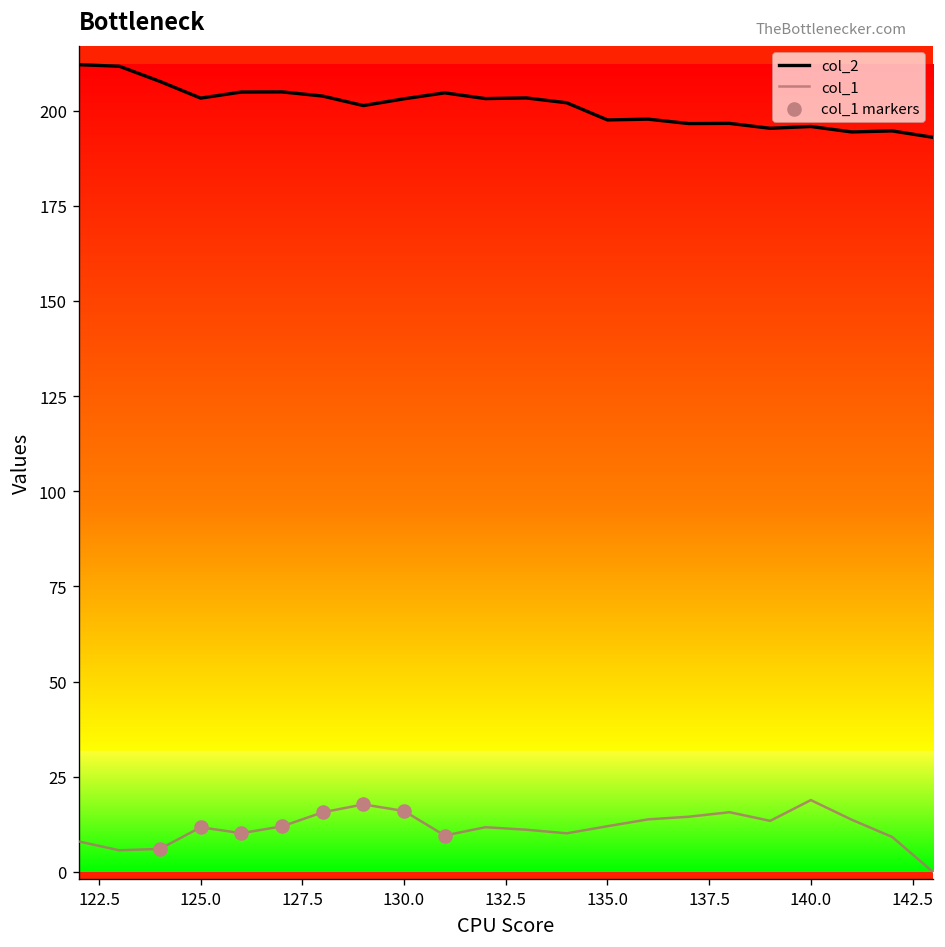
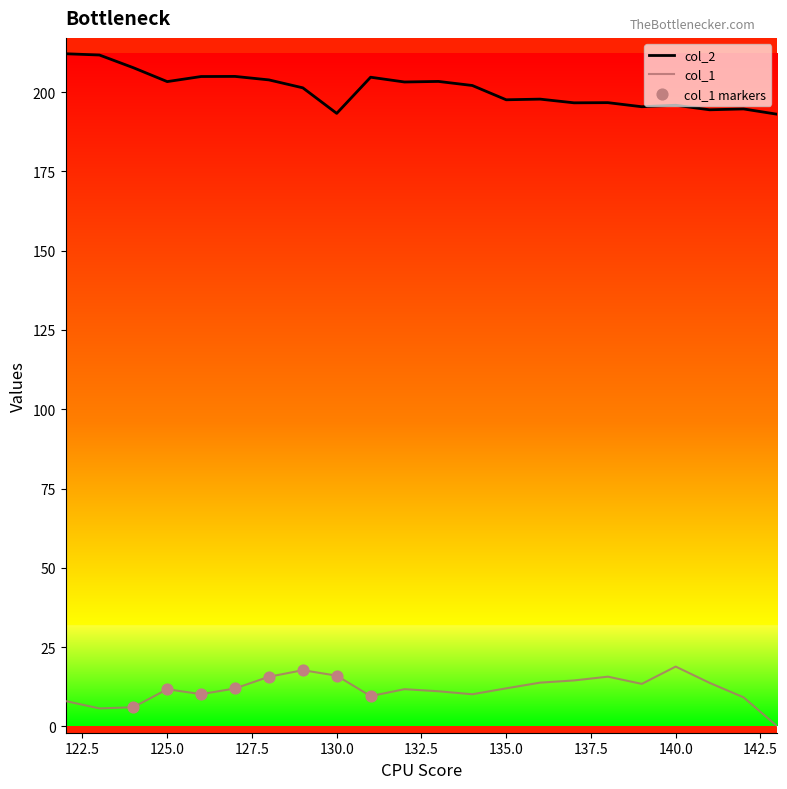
  {
    "col_2": {
      "125.0": 203,
-     "130.0": 203,
+     "130.0": 193,
      "135.0": 198
    }
  }
